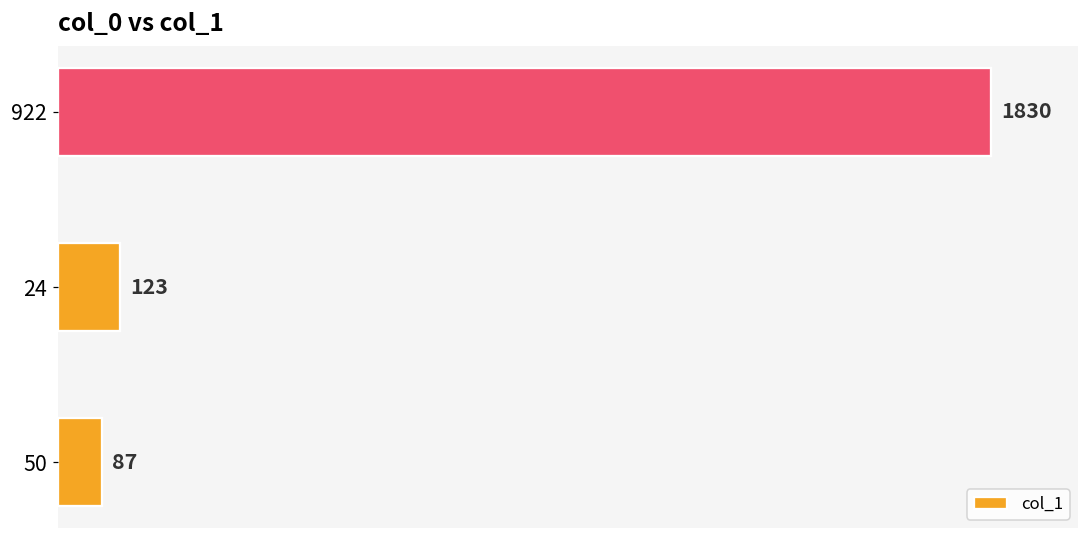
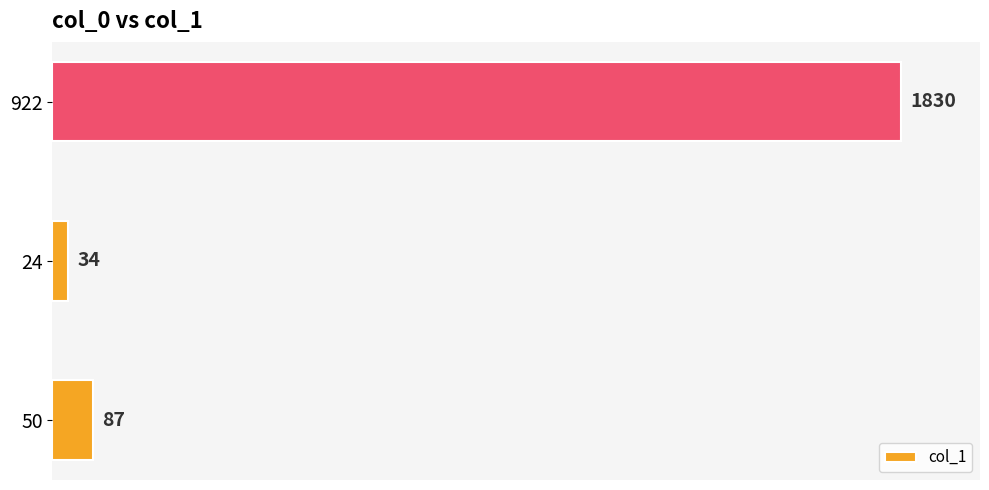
  {
    "922": 1830,
-   "24": 123,
+   "24": 34,
    "50": 87
  }
